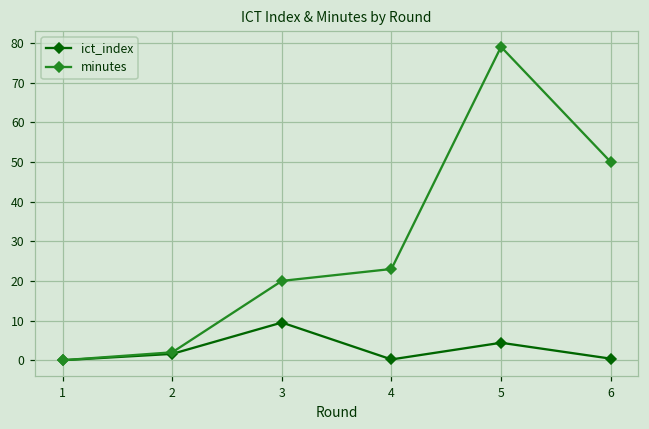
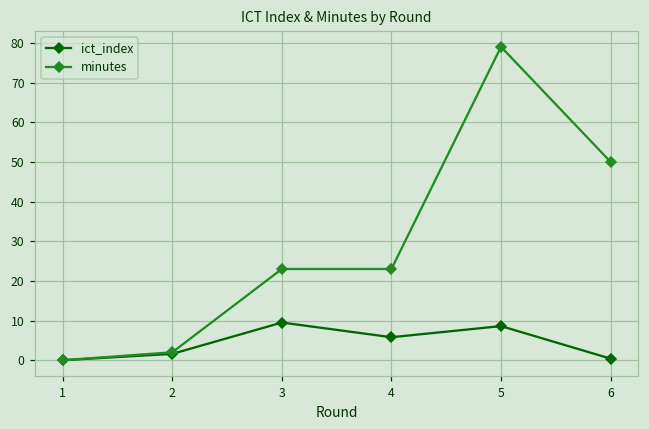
  {
    "ict_index": {
      "3": 10,
-     "4": 0,
-     "5": 4,
+     "4": 6,
+     "5": 9,
      "6": 0
    },
    "minutes": {
-     "3": 20,
+     "3": 23,
      "4": 23,
      "5": 79,
      "6": 50
    }
  }
